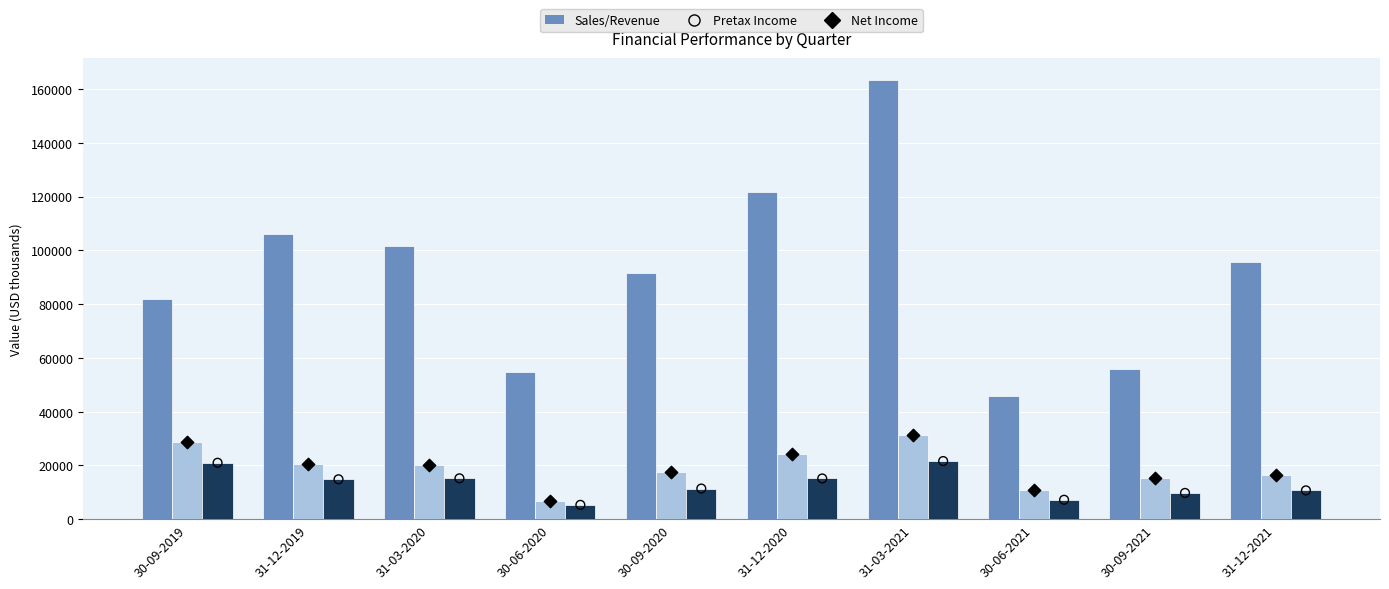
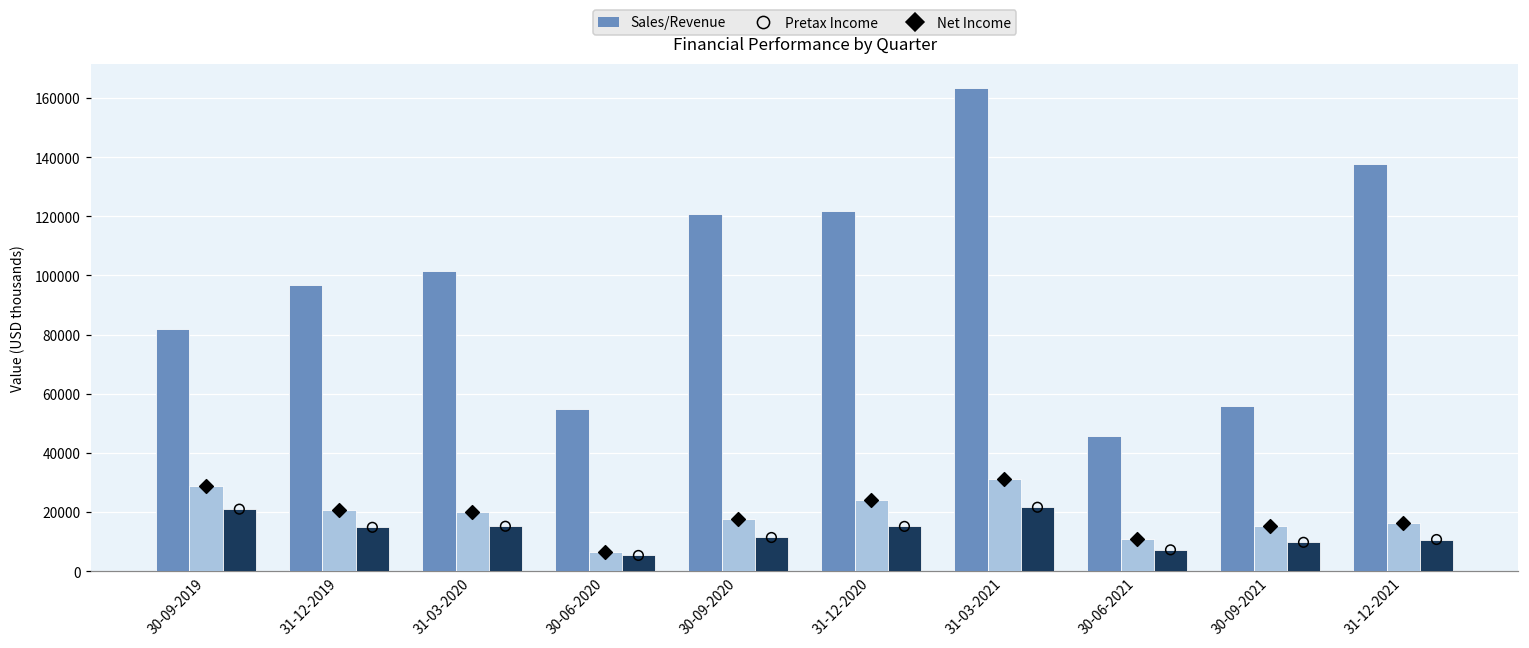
  {
    "Sales/Revenue": {
      "30-09-2019": 82000,
-     "31-12-2019": 106000,
+     "31-12-2019": 97000,
      "31-03-2020": 102000,
      "30-06-2020": 55000,
-     "30-09-2020": 92000,
+     "30-09-2020": 121000,
      "31-12-2020": 122000,
      "31-03-2021": 163000,
      "30-06-2021": 46000,
      "30-09-2021": 56000,
-     "31-12-2021": 96000
+     "31-12-2021": 138000
    }
  }
